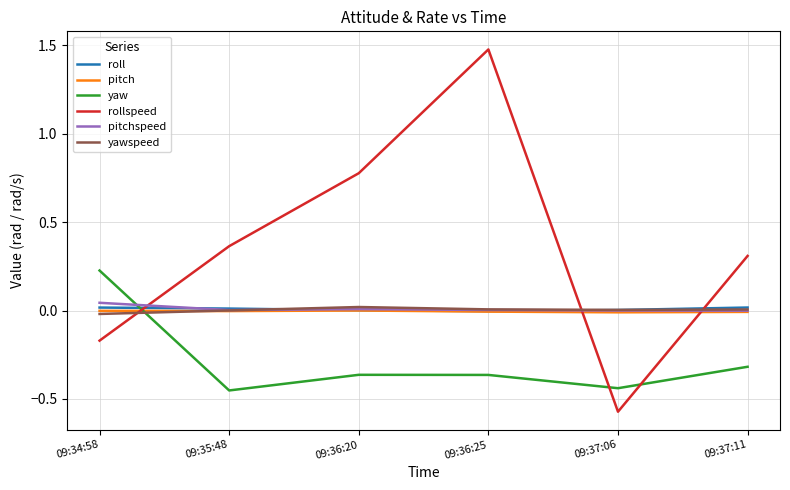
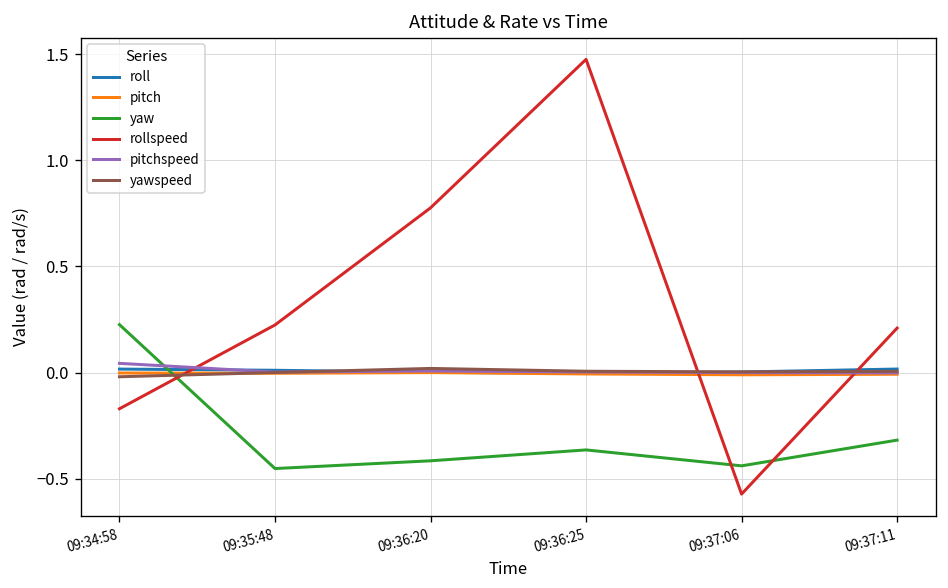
  {
    "roll": {
      "09:34:58": 0.02
    },
    "pitch": {
      "09:34:58": 0.00
    },
    "yaw": {
      "09:34:58": 0.23,
      "09:35:48": -0.45,
-     "09:36:20": -0.36,
+     "09:36:20": -0.42,
      "09:36:25": -0.36,
      "09:37:06": -0.44,
      "09:37:11": -0.32
    },
    "rollspeed": {
      "09:34:58": -0.17,
-     "09:35:48": 0.36,
+     "09:35:48": 0.22,
      "09:36:20": 0.78,
      "09:36:25": 1.48,
      "09:37:06": -0.57,
-     "09:37:11": 0.31
+     "09:37:11": 0.21
    },
    "pitchspeed": {
      "09:34:58": 0.04
    },
    "yawspeed": {
      "09:34:58": -0.02
    }
  }
